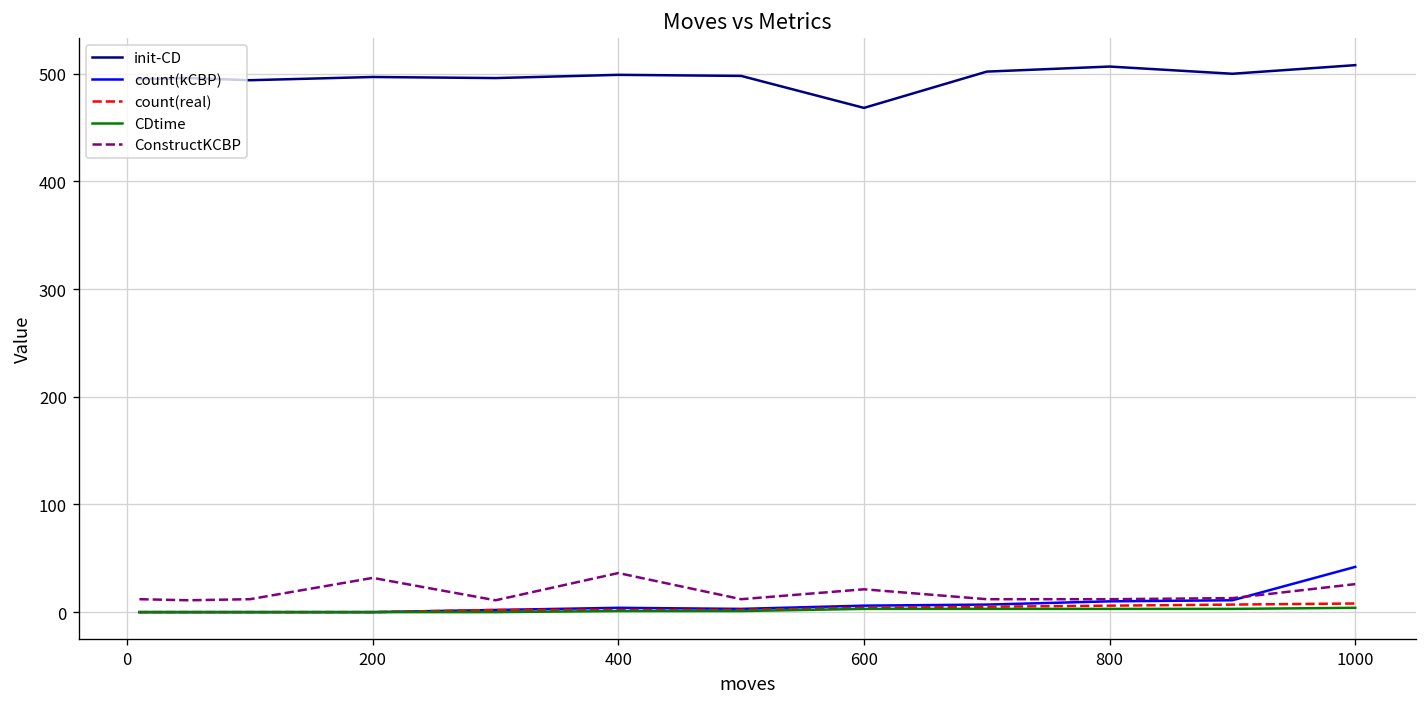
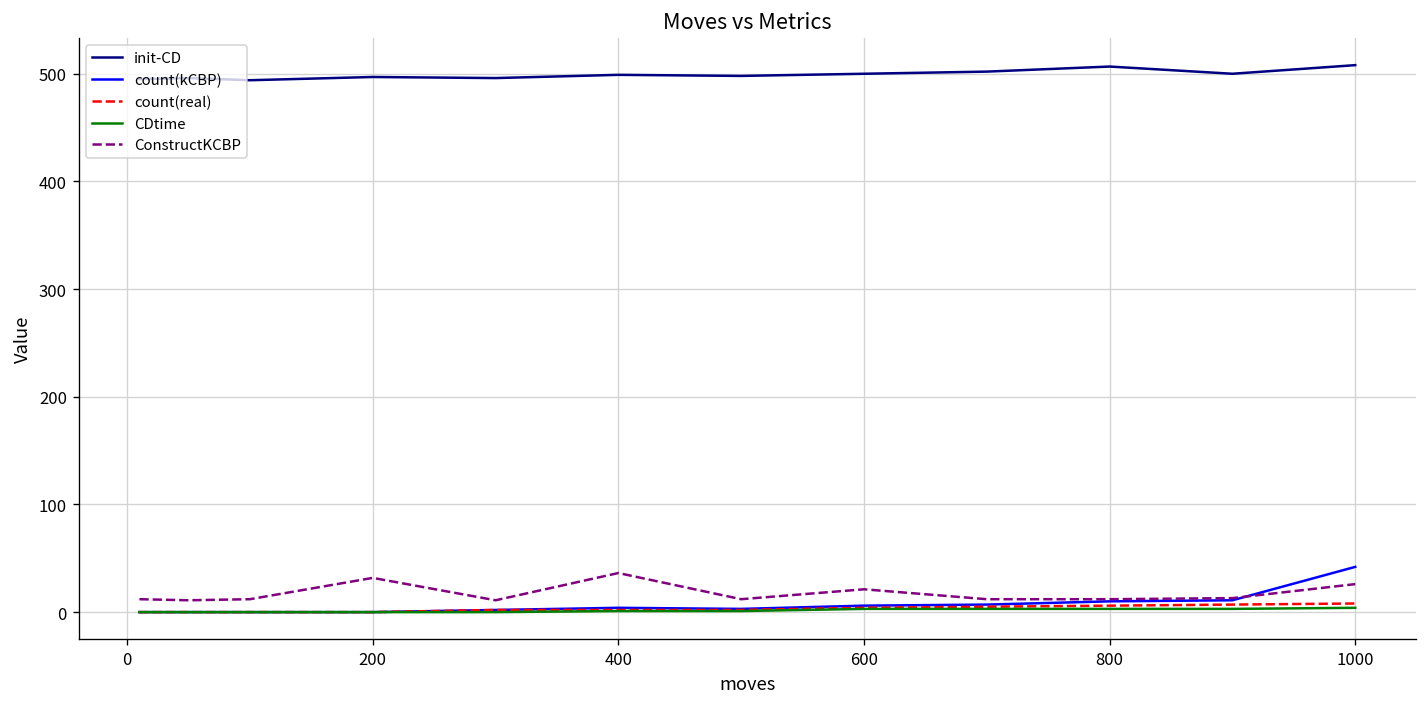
  {
    "init-CD": {
      "200": 500,
      "400": 500,
-     "600": 470,
+     "600": 500,
      "800": 510,
      "1000": 510
    },
    "count(kCBP)": {
      "1000": 40
    },
    "count(real)": {
      "800": 10,
      "1000": 10
    },
    "CDtime": {
      "800": 0,
      "1000": 0
    },
    "ConstructKCBP": {
      "200": 30,
      "400": 40,
      "600": 20,
      "1000": 30
    }
  }
